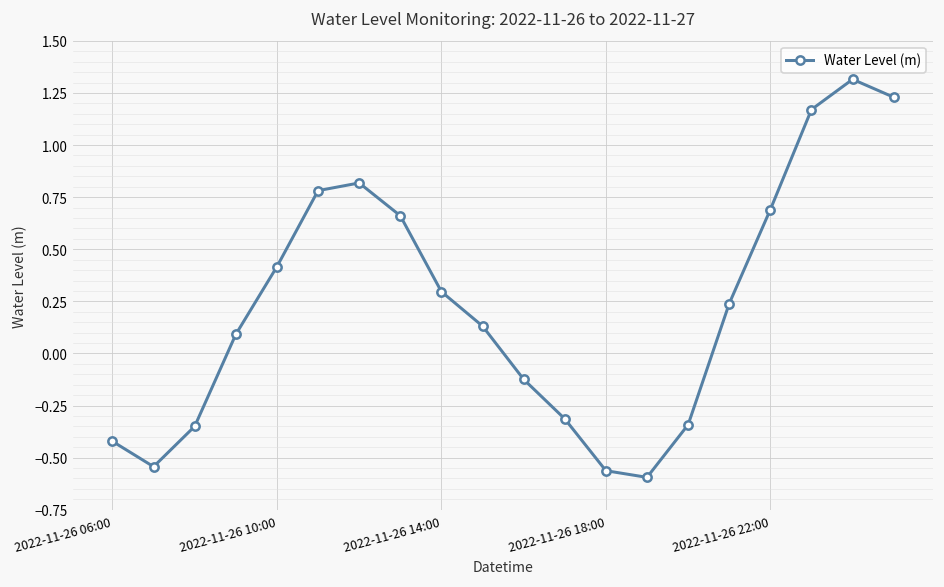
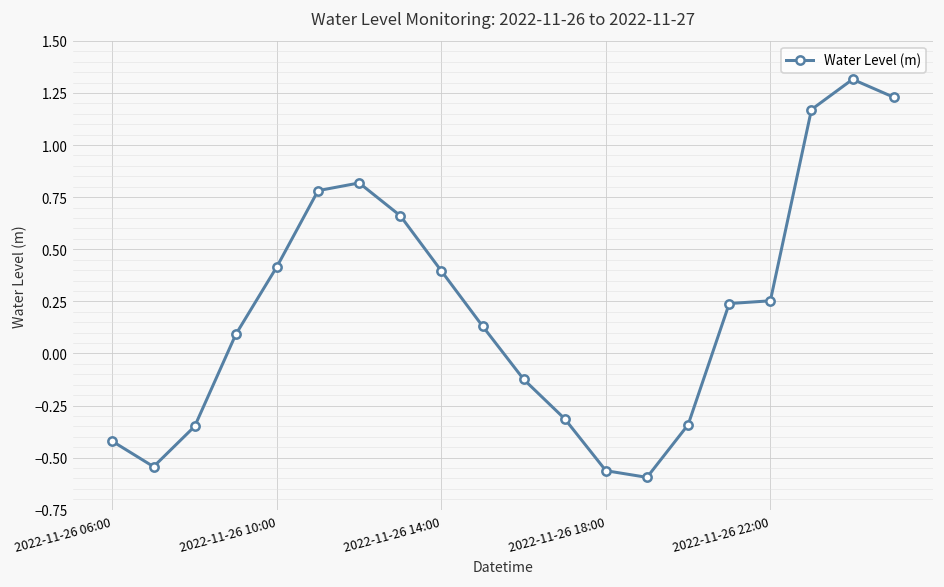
  {
    "2022-11-26 06:00": -0.42,
    "2022-11-26 10:00": 0.42,
-   "2022-11-26 14:00": 0.30,
+   "2022-11-26 14:00": 0.40,
    "2022-11-26 18:00": -0.56,
-   "2022-11-26 22:00": 0.69
+   "2022-11-26 22:00": 0.25
  }
